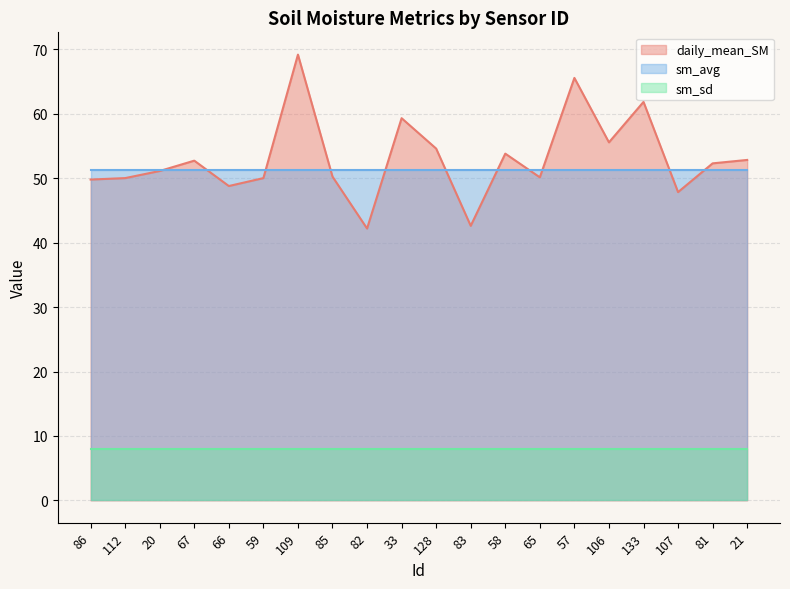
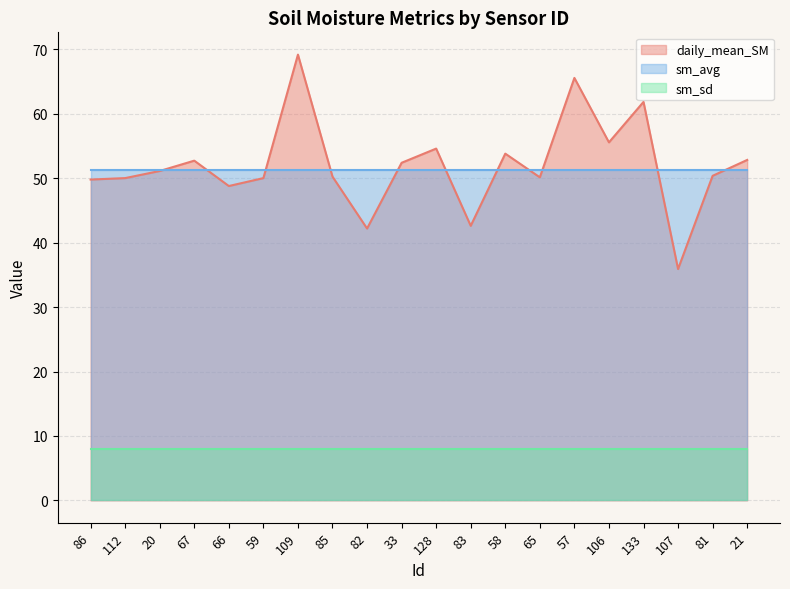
  {
    "daily_mean_SM": {
      "86": 50,
      "112": 50,
      "67": 53,
      "66": 49,
      "59": 50,
      "109": 69,
      "85": 50,
      "82": 42,
-     "33": 59,
+     "33": 52,
      "128": 55,
      "83": 43,
      "58": 54,
      "65": 50,
      "57": 66,
      "106": 56,
      "133": 62,
-     "107": 48,
-     "81": 52,
+     "107": 36,
+     "81": 50,
      "21": 53
    },
    "sm_avg": {
      "86": 51,
      "112": 51,
      "67": 51,
      "66": 51,
      "59": 51,
      "109": 51,
      "85": 51,
      "82": 51,
      "33": 51,
      "128": 51,
      "83": 51,
      "58": 51,
      "65": 51,
      "57": 51,
      "106": 51,
      "133": 51,
      "107": 51,
      "81": 51,
      "21": 51
    },
    "sm_sd": {
      "86": 8,
      "112": 8,
      "20": 8,
      "67": 8,
      "66": 8,
      "59": 8,
      "109": 8,
      "85": 8,
      "82": 8,
      "33": 8,
      "128": 8,
      "83": 8,
      "58": 8,
      "65": 8,
      "57": 8,
      "106": 8,
      "133": 8,
      "107": 8,
      "81": 8,
      "21": 8
    }
  }
